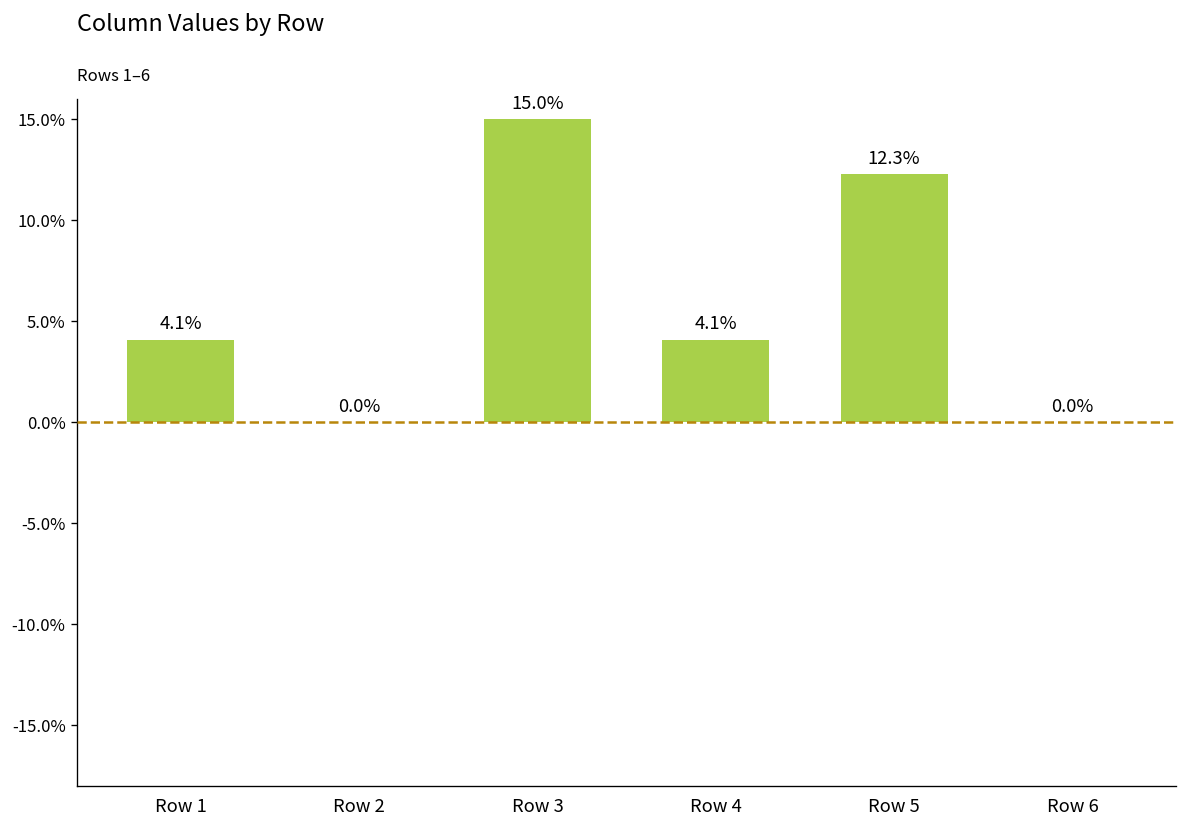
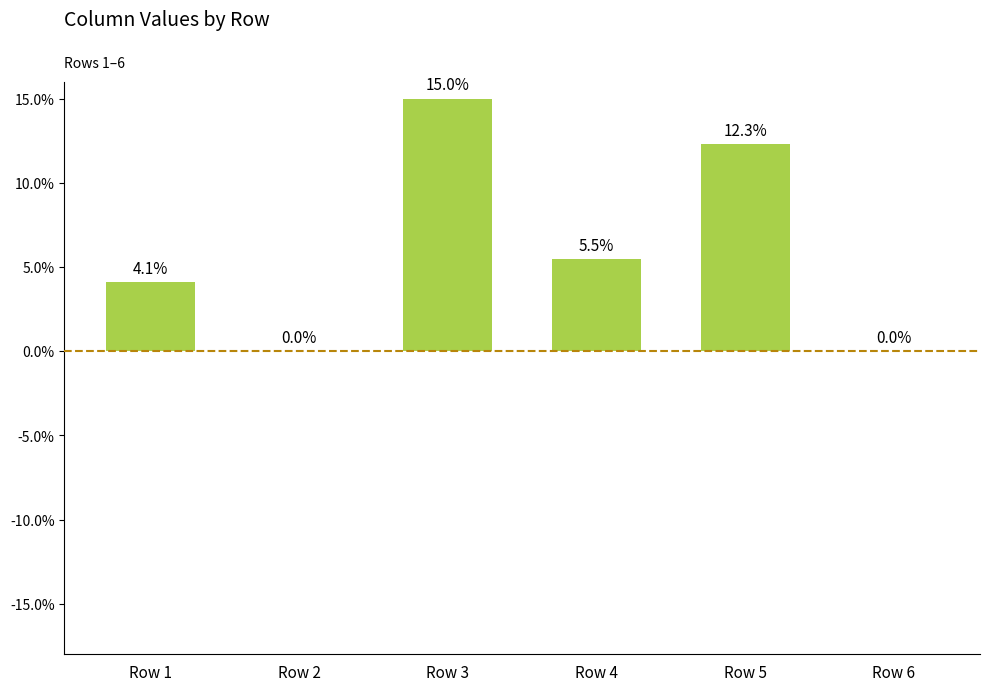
  {
    "Row 1": "4.1%",
    "Row 2": "0.0%",
    "Row 3": "15.0%",
-   "Row 4": "4.1%",
+   "Row 4": "5.5%",
    "Row 5": "12.3%",
    "Row 6": "0.0%"
  }
